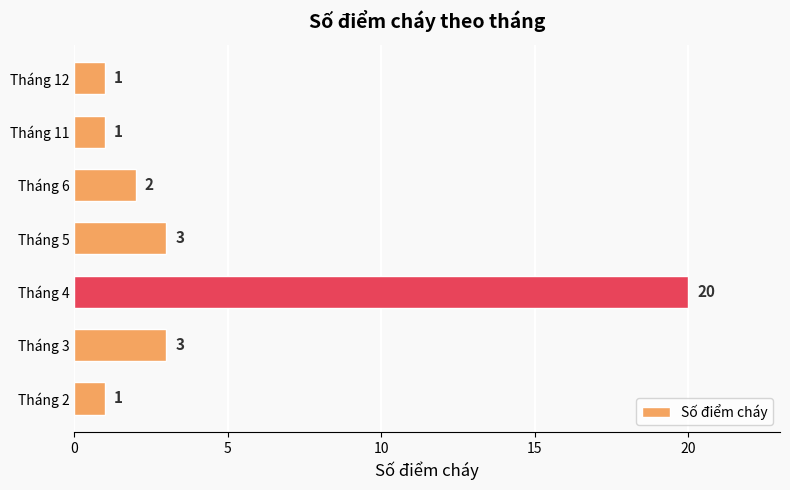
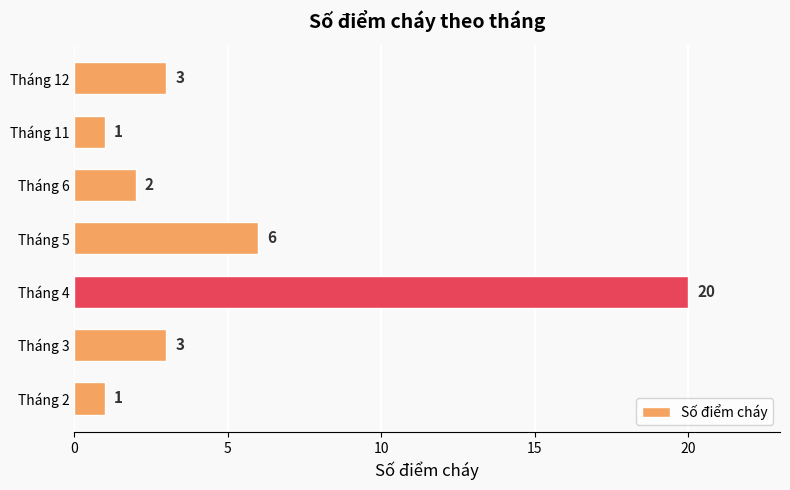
  {
-   "Tháng 12": 1,
+   "Tháng 12": 3,
    "Tháng 11": 1,
    "Tháng 6": 2,
-   "Tháng 5": 3,
+   "Tháng 5": 6,
    "Tháng 4": 20,
    "Tháng 3": 3,
    "Tháng 2": 1
  }
